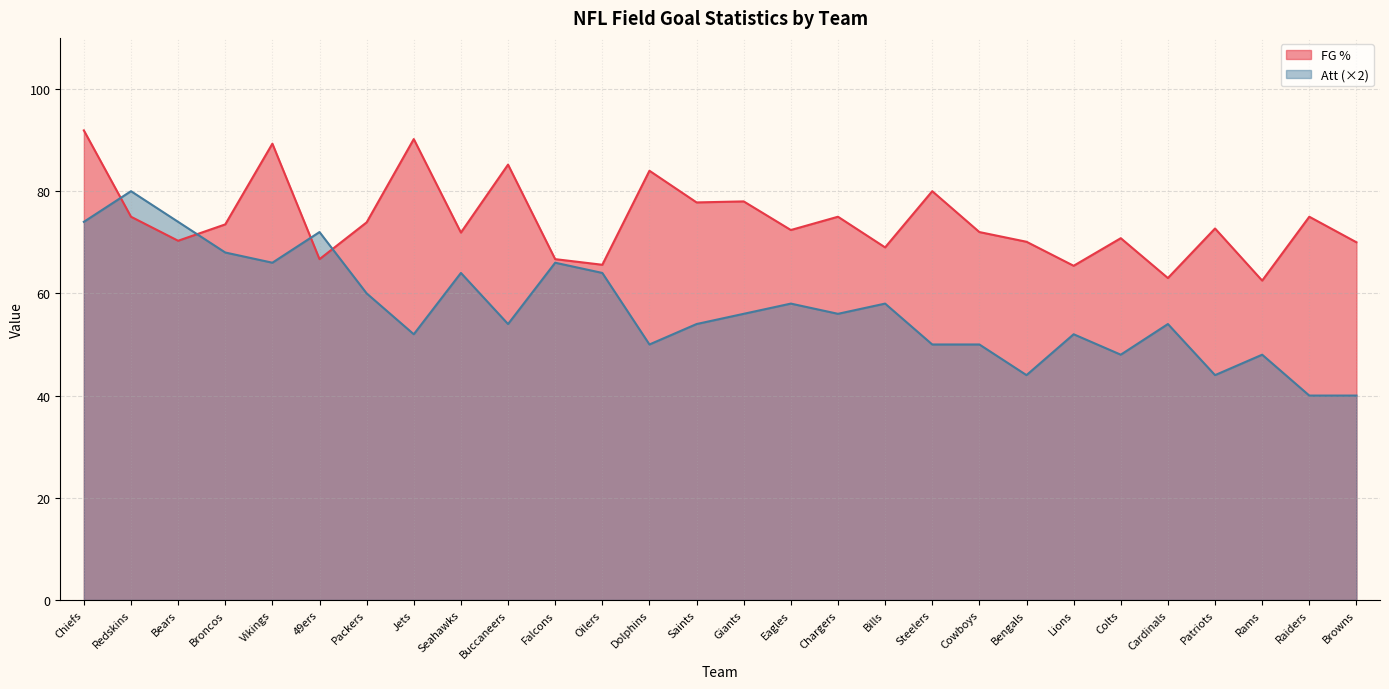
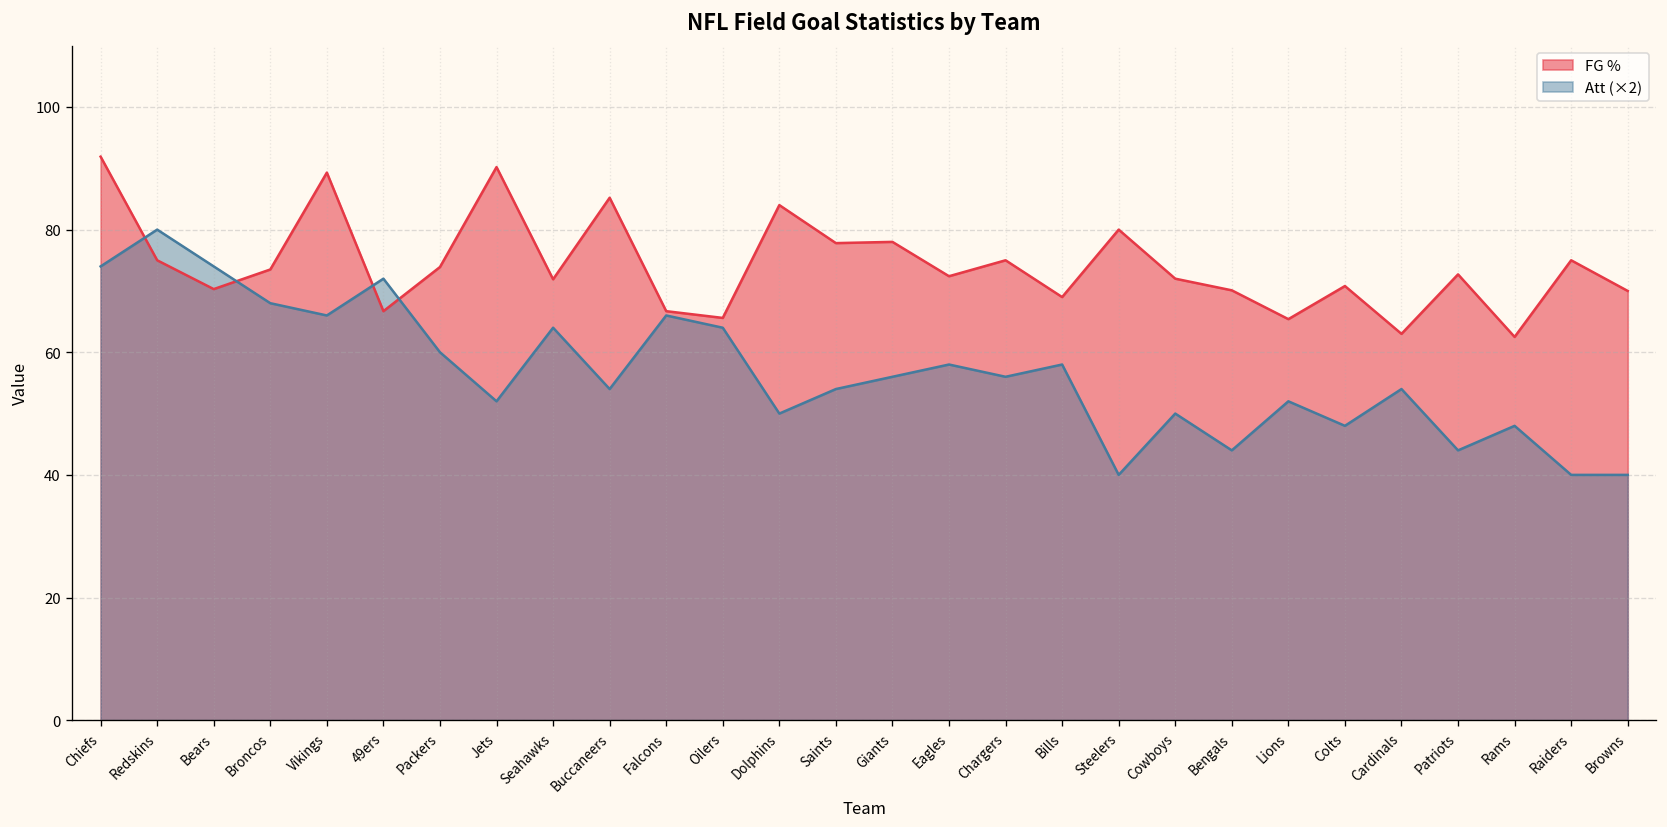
  {
    "FG %": {
      "Chiefs": 92,
      "Redskins": 75,
      "Bears": 70,
      "Broncos": 74,
      "Vikings": 89,
      "49ers": 67,
      "Packers": 74,
      "Jets": 90,
      "Seahawks": 72,
      "Buccaneers": 85,
      "Falcons": 67,
      "Oilers": 66,
      "Dolphins": 84,
      "Saints": 78,
      "Giants": 78,
      "Eagles": 72,
      "Chargers": 75,
      "Bills": 69,
      "Steelers": 80,
      "Cowboys": 72,
      "Bengals": 70,
      "Lions": 65,
      "Colts": 71,
      "Cardinals": 63,
      "Patriots": 73,
      "Rams": 63,
      "Raiders": 75,
      "Browns": 70
    },
    "Att (×2)": {
      "Chiefs": 74,
      "Redskins": 80,
      "Bears": 74,
      "Broncos": 68,
      "Vikings": 66,
      "49ers": 72,
      "Packers": 60,
      "Jets": 52,
      "Seahawks": 64,
      "Buccaneers": 54,
      "Falcons": 66,
      "Oilers": 64,
      "Dolphins": 50,
      "Saints": 54,
      "Giants": 56,
      "Eagles": 58,
      "Chargers": 56,
      "Bills": 58,
-     "Steelers": 50,
+     "Steelers": 40,
      "Cowboys": 50,
      "Bengals": 44,
      "Lions": 52,
      "Colts": 48,
      "Cardinals": 54,
      "Patriots": 44,
      "Rams": 48,
      "Raiders": 40,
      "Browns": 40
    }
  }
